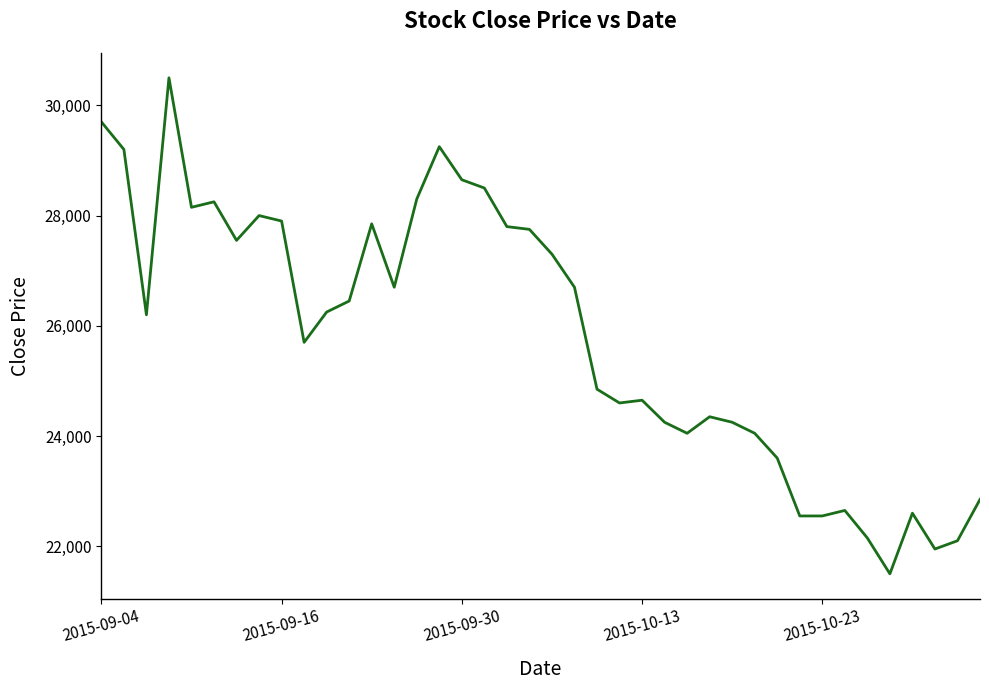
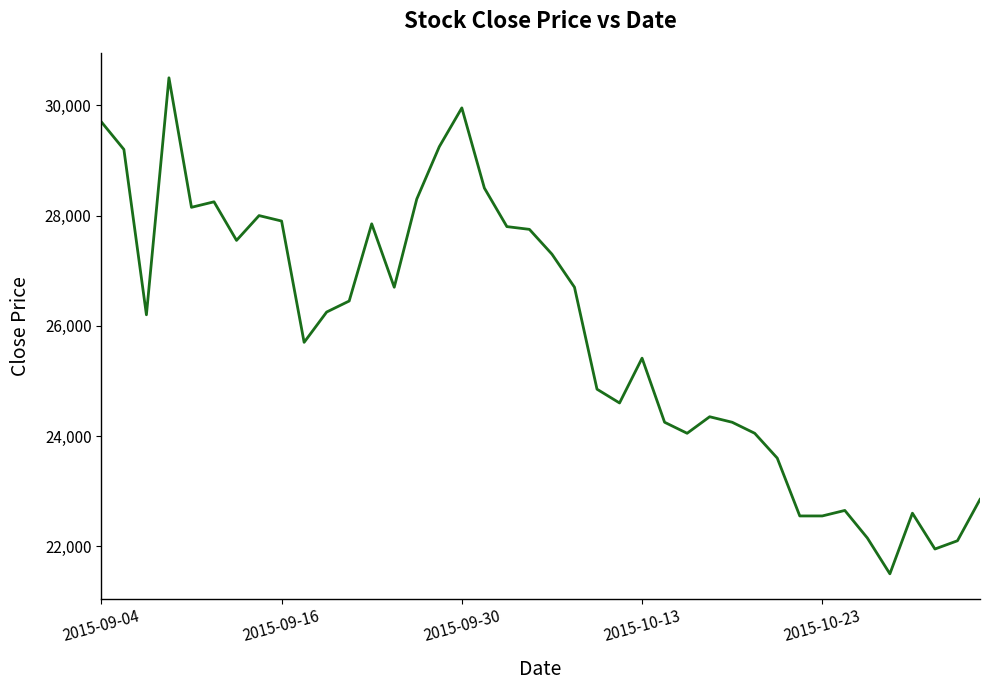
  {
    "2015-09-04": "29,700",
    "2015-09-16": "27,900",
-   "2015-09-30": "28,700",
-   "2015-10-13": "24,700",
+   "2015-09-30": "30,000",
+   "2015-10-13": "25,400",
    "2015-10-23": "22,600"
  }
